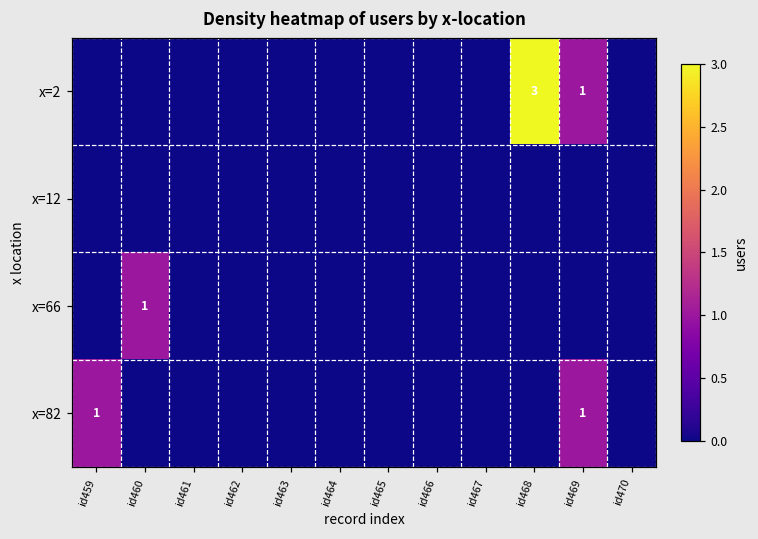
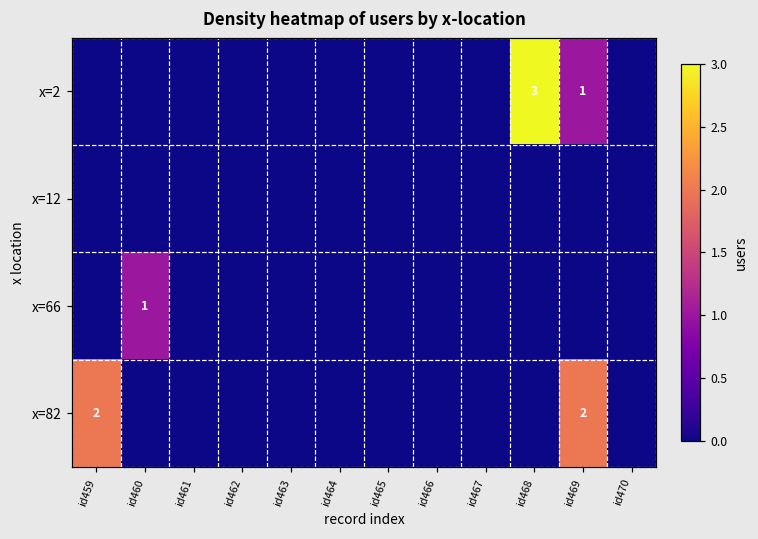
  {
    "x=2": {
      "id468": 3,
      "id469": 1
    },
    "x=66": {
      "id460": 1
    },
    "x=82": {
-     "id459": 1,
-     "id469": 1
+     "id459": 2,
+     "id469": 2
    }
  }
